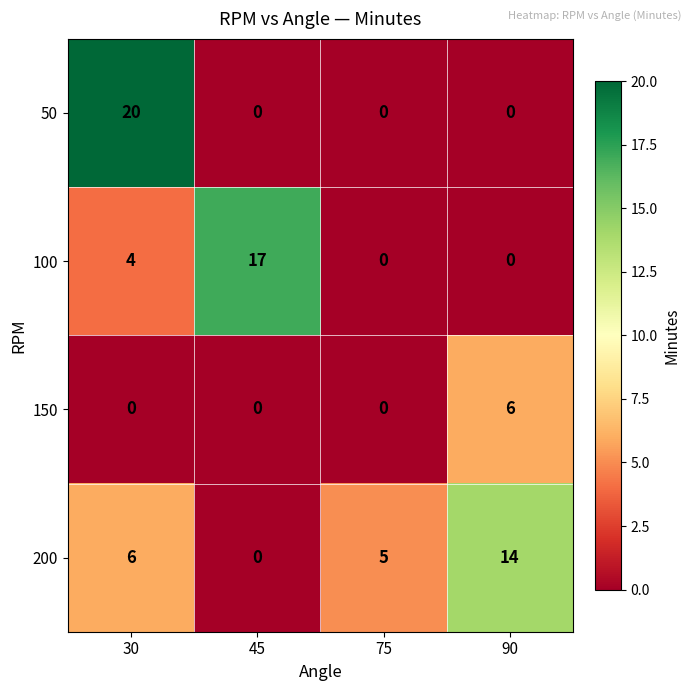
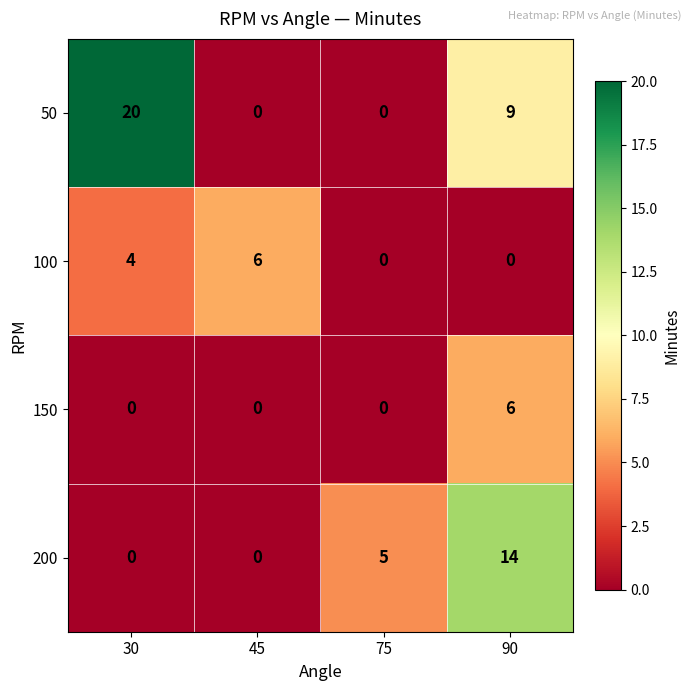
  {
    "50": {
      "30": 20,
      "45": 0,
      "75": 0,
-     "90": 0
+     "90": 9
    },
    "100": {
      "30": 4,
-     "45": 17,
+     "45": 6,
      "75": 0,
      "90": 0
    },
    "150": {
      "30": 0,
      "45": 0,
      "75": 0,
      "90": 6
    },
    "200": {
-     "30": 6,
+     "30": 0,
      "45": 0,
      "75": 5,
      "90": 14
    }
  }
